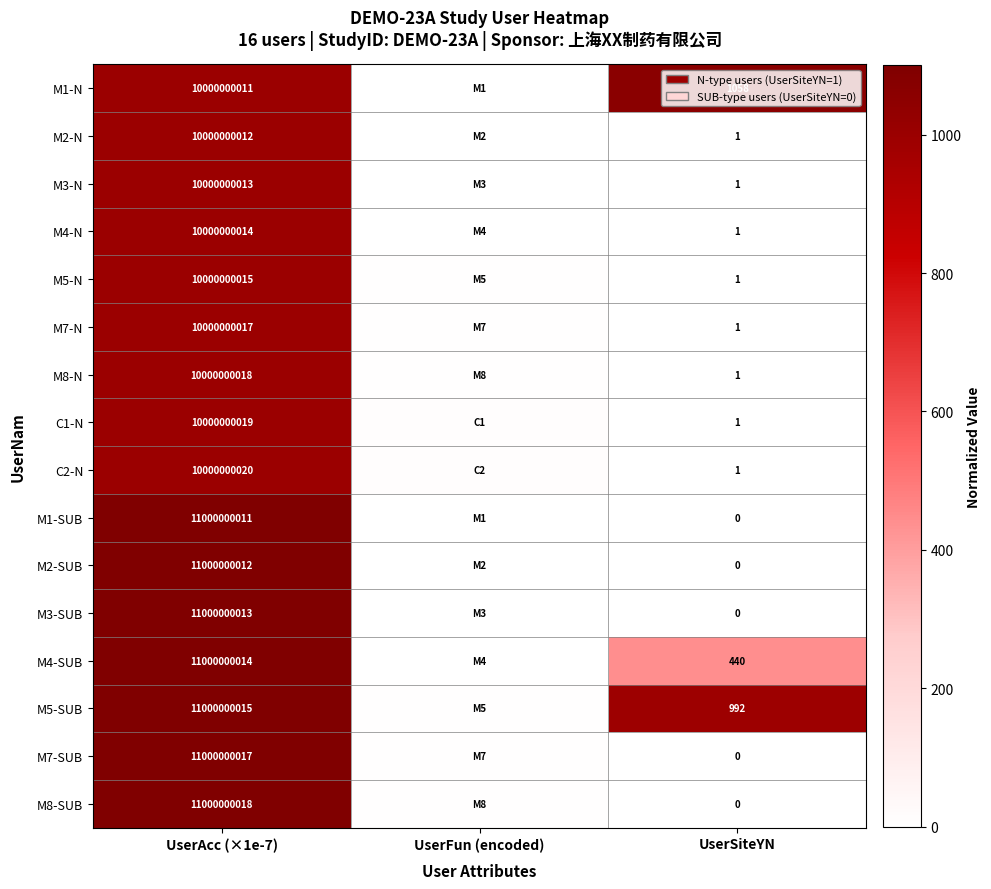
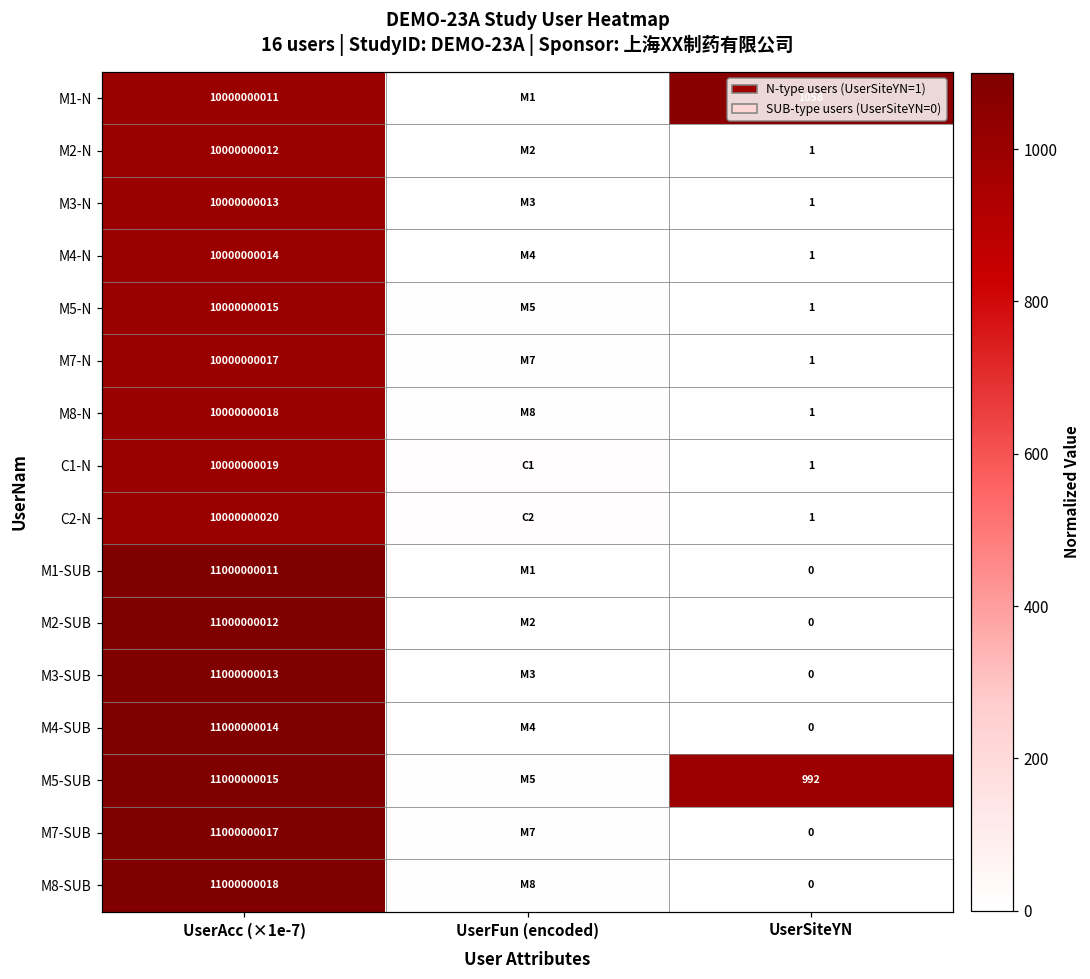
  {
    "M1-N": {
      "UserAcc (×1e-7)": 10000000011
    },
    "M2-N": {
      "UserAcc (×1e-7)": 10000000012,
      "UserSiteYN": 1
    },
    "M3-N": {
      "UserAcc (×1e-7)": 10000000013,
      "UserSiteYN": 1
    },
    "M4-N": {
      "UserAcc (×1e-7)": 10000000014,
      "UserSiteYN": 1
    },
    "M5-N": {
      "UserAcc (×1e-7)": 10000000015,
      "UserSiteYN": 1
    },
    "M7-N": {
      "UserAcc (×1e-7)": 10000000017,
      "UserSiteYN": 1
    },
    "M8-N": {
      "UserAcc (×1e-7)": 10000000018,
      "UserSiteYN": 1
    },
    "C1-N": {
      "UserAcc (×1e-7)": 10000000019,
      "UserSiteYN": 1
    },
    "C2-N": {
      "UserAcc (×1e-7)": 10000000020,
      "UserSiteYN": 1
    },
    "M1-SUB": {
      "UserAcc (×1e-7)": 11000000011,
      "UserSiteYN": 0
    },
    "M2-SUB": {
      "UserAcc (×1e-7)": 11000000012,
      "UserSiteYN": 0
    },
    "M3-SUB": {
      "UserAcc (×1e-7)": 11000000013,
      "UserSiteYN": 0
    },
    "M4-SUB": {
      "UserAcc (×1e-7)": 11000000014,
-     "UserSiteYN": 440
+     "UserSiteYN": 0
    },
    "M5-SUB": {
      "UserAcc (×1e-7)": 11000000015,
      "UserSiteYN": 992
    },
    "M7-SUB": {
      "UserAcc (×1e-7)": 11000000017,
      "UserSiteYN": 0
    },
    "M8-SUB": {
      "UserAcc (×1e-7)": 11000000018,
      "UserSiteYN": 0
    }
  }
